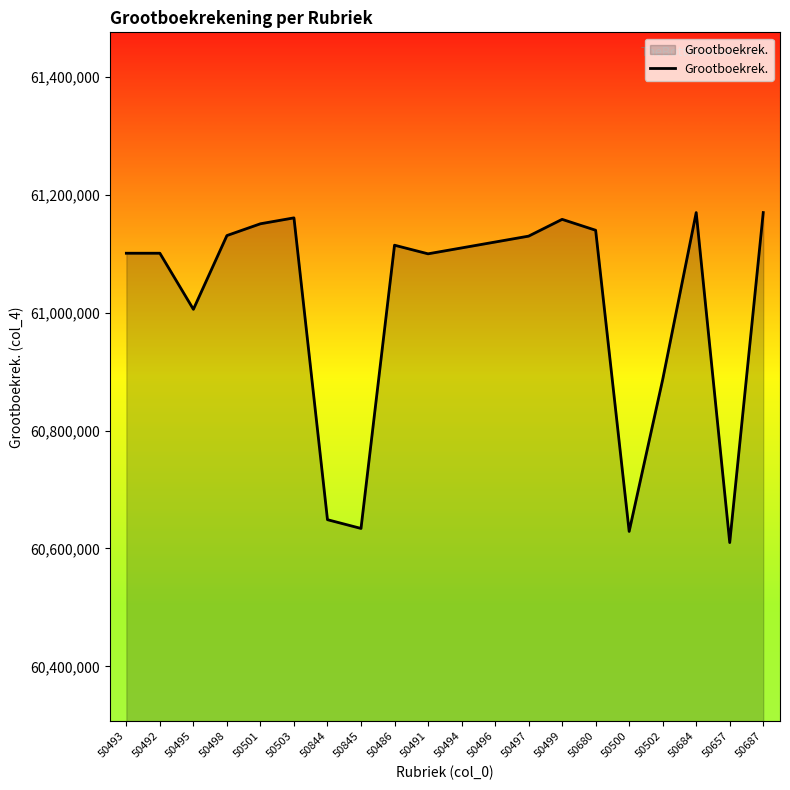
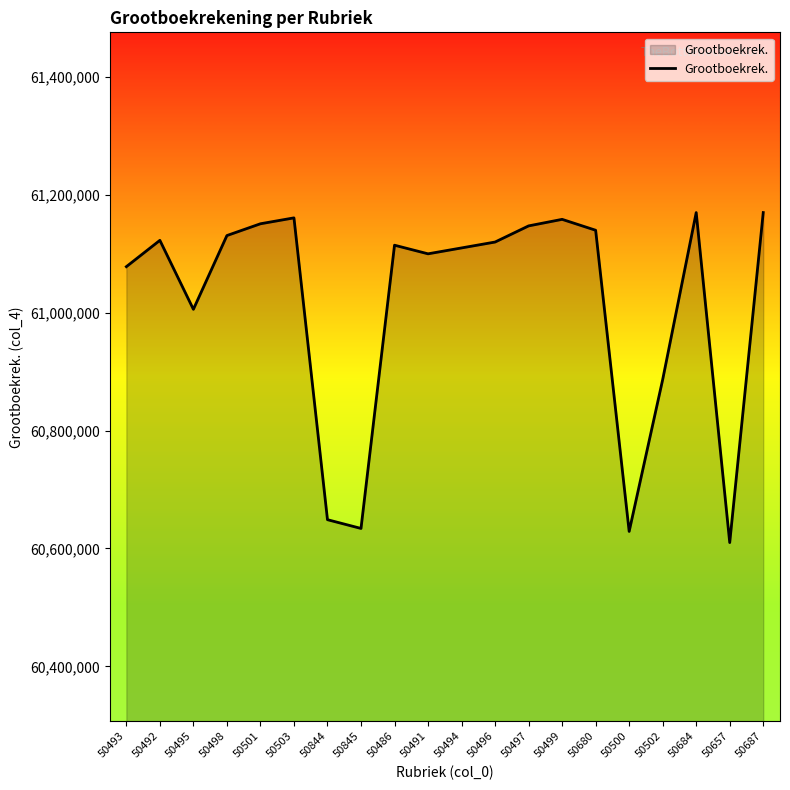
  {
-   "50493": "61,100,000",
-   "50492": "61,100,000",
+   "50493": "61,080,000",
+   "50492": "61,120,000",
    "50495": "61,010,000",
    "50498": "61,130,000",
    "50501": "61,150,000",
    "50503": "61,160,000",
    "50844": "60,650,000",
    "50845": "60,630,000",
    "50486": "61,110,000",
    "50491": "61,100,000",
    "50494": "61,110,000",
    "50496": "61,120,000",
-   "50497": "61,130,000",
+   "50497": "61,150,000",
    "50499": "61,160,000",
    "50680": "61,140,000",
    "50500": "60,630,000",
    "50502": "60,890,000",
    "50684": "61,170,000",
    "50657": "60,610,000",
    "50687": "61,170,000"
  }
